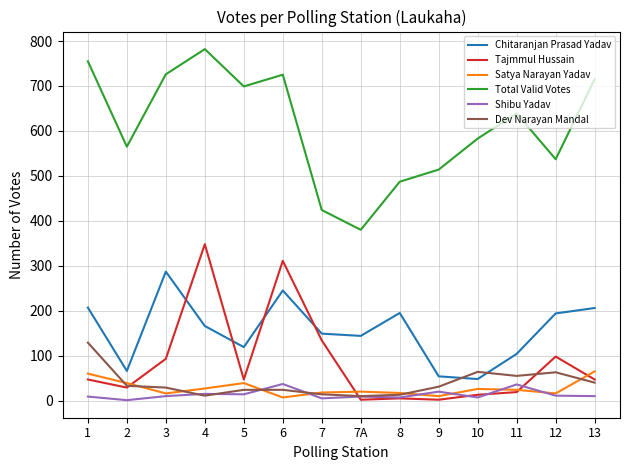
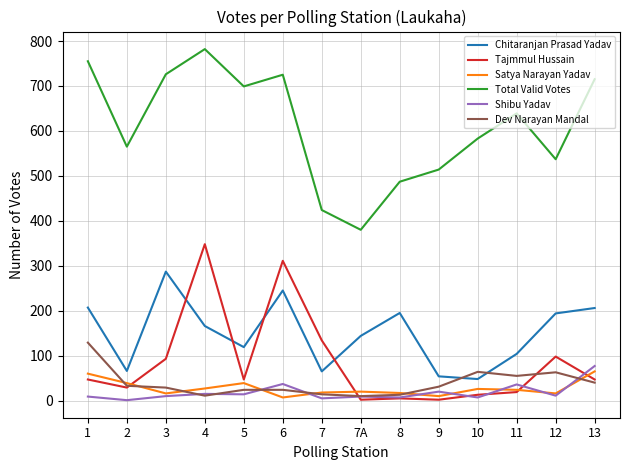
  {
    "Chitaranjan Prasad Yadav": {
      "1": 210,
      "2": 70,
      "3": 290,
      "4": 170,
      "5": 120,
      "6": 250,
-     "7": 150,
+     "7": 70,
      "7A": 140,
      "8": 200,
      "9": 50,
      "10": 50,
      "11": 100,
      "12": 190,
      "13": 210
    },
    "Tajmmul Hussain": {
      "1": 50,
      "3": 90,
      "4": 350,
      "5": 50,
      "6": 310,
      "7": 130,
      "7A": 0,
      "9": 0,
      "10": 10,
      "12": 100,
      "13": 50
    },
    "Satya Narayan Yadav": {
      "1": 60,
      "2": 40,
      "3": 20,
      "4": 30,
      "5": 40,
      "6": 10,
      "7A": 20,
      "9": 10,
      "10": 30,
      "13": 70
    },
    "Total Valid Votes": {
      "1": 760,
      "2": 570,
      "3": 730,
      "4": 780,
      "5": 700,
      "6": 730,
      "7": 420,
      "7A": 380,
      "8": 490,
      "9": 510,
      "10": 580,
      "12": 540
    },
    "Shibu Yadav": {
      "1": 10,
      "2": 0,
      "3": 10,
      "5": 10,
      "6": 40,
      "7": 10,
      "9": 20,
      "10": 10,
      "11": 40,
-     "13": 10
+     "13": 80
    },
    "Dev Narayan Mandal": {
      "1": 130,
      "3": 30,
      "5": 20,
      "6": 20,
      "9": 30,
      "10": 60,
      "11": 60,
      "12": 60,
      "13": 40
    }
  }
